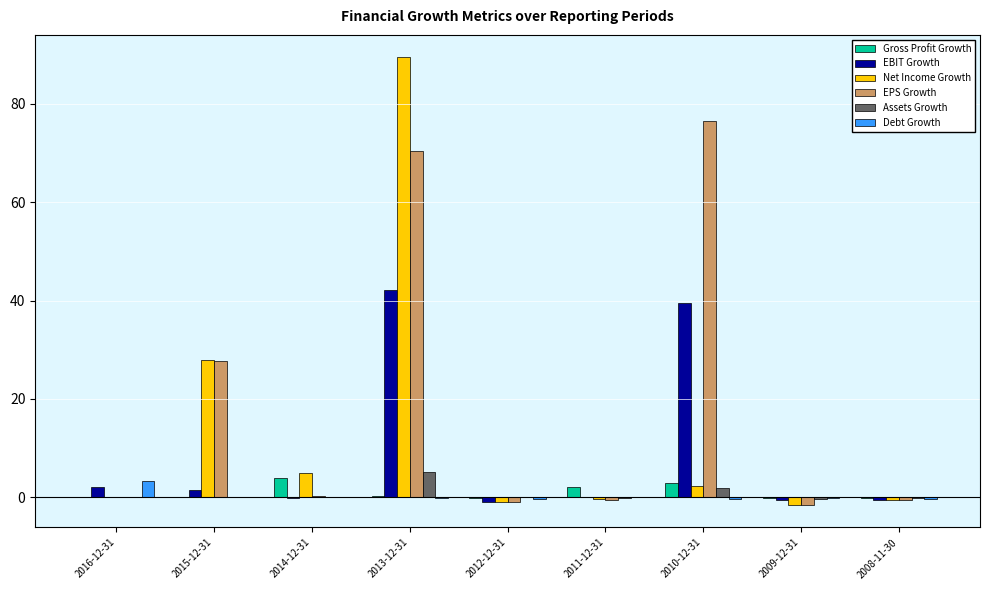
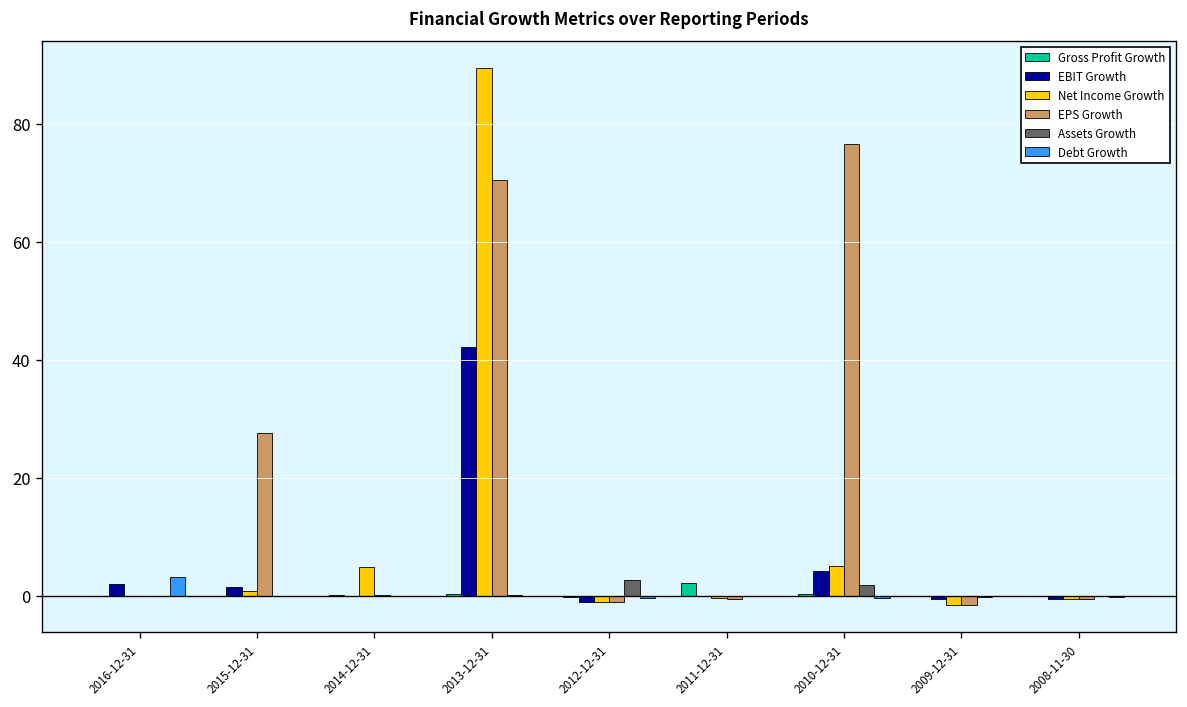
  {
    "Gross Profit Growth": {
-     "2014-12-31": 4,
+     "2014-12-31": 0,
      "2011-12-31": 2,
-     "2010-12-31": 3
+     "2010-12-31": 0
    },
    "EBIT Growth": {
      "2016-12-31": 2,
      "2015-12-31": 1,
      "2013-12-31": 42,
      "2012-12-31": -1,
-     "2010-12-31": 40
+     "2010-12-31": 4
    },
    "Net Income Growth": {
-     "2015-12-31": 28,
+     "2015-12-31": 1,
      "2014-12-31": 5,
      "2013-12-31": 90,
      "2012-12-31": -1,
-     "2010-12-31": 2,
+     "2010-12-31": 5,
      "2009-12-31": -2
    },
    "EPS Growth": {
      "2015-12-31": 28,
      "2013-12-31": 71,
      "2012-12-31": -1,
      "2011-12-31": -1,
      "2010-12-31": 77,
      "2009-12-31": -2
    },
    "Assets Growth": {
-     "2013-12-31": 5,
-     "2012-12-31": 0,
+     "2013-12-31": 0,
+     "2012-12-31": 3,
      "2010-12-31": 2
    },
    "Debt Growth": {
      "2016-12-31": 3
    }
  }
